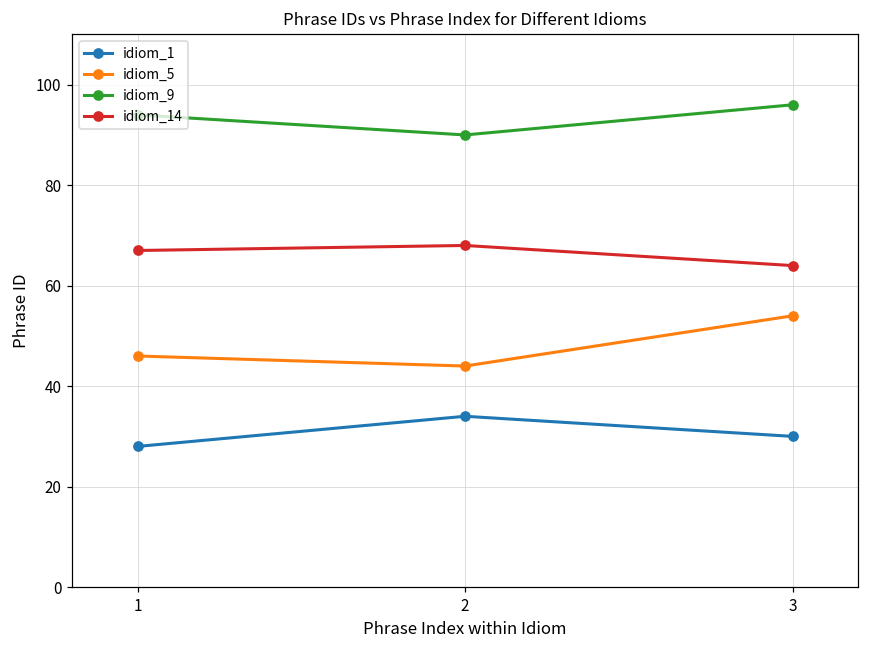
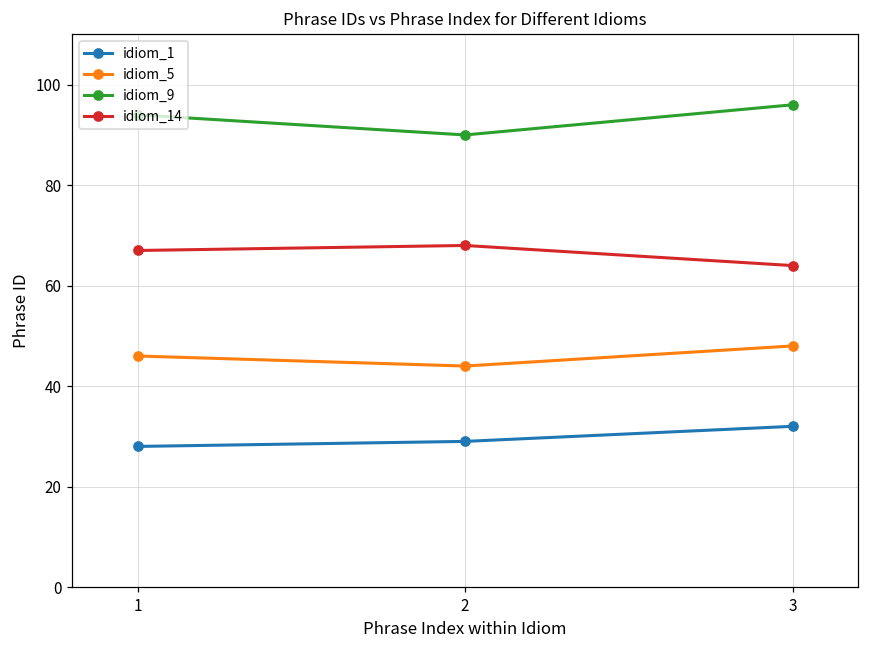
  {
    "idiom_1": {
      "1": 28,
-     "2": 34,
-     "3": 30
+     "2": 29,
+     "3": 32
    },
    "idiom_5": {
      "1": 46,
      "2": 44,
-     "3": 54
+     "3": 48
    },
    "idiom_9": {
      "2": 90,
      "3": 96
    },
    "idiom_14": {
      "1": 67,
      "2": 68,
      "3": 64
    }
  }
